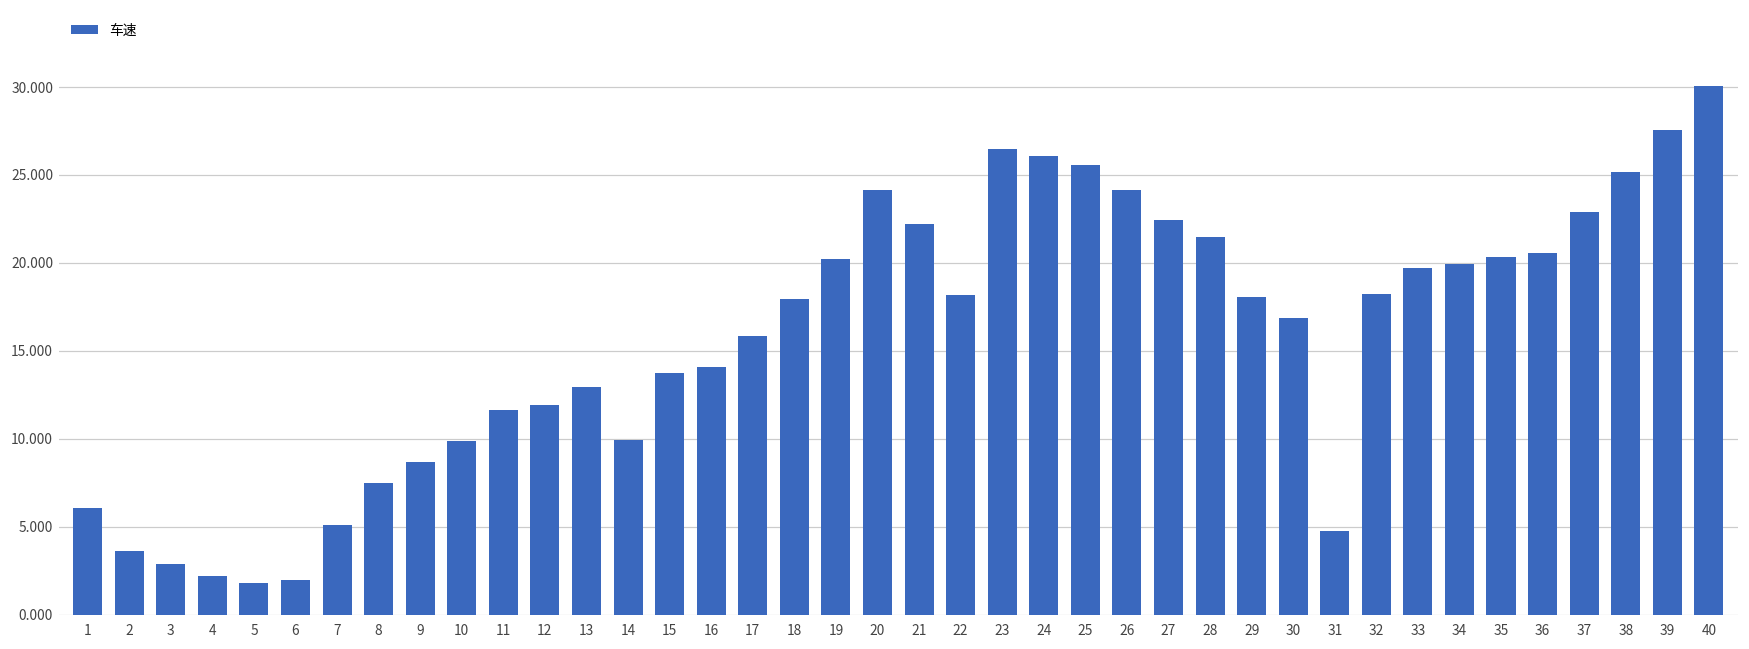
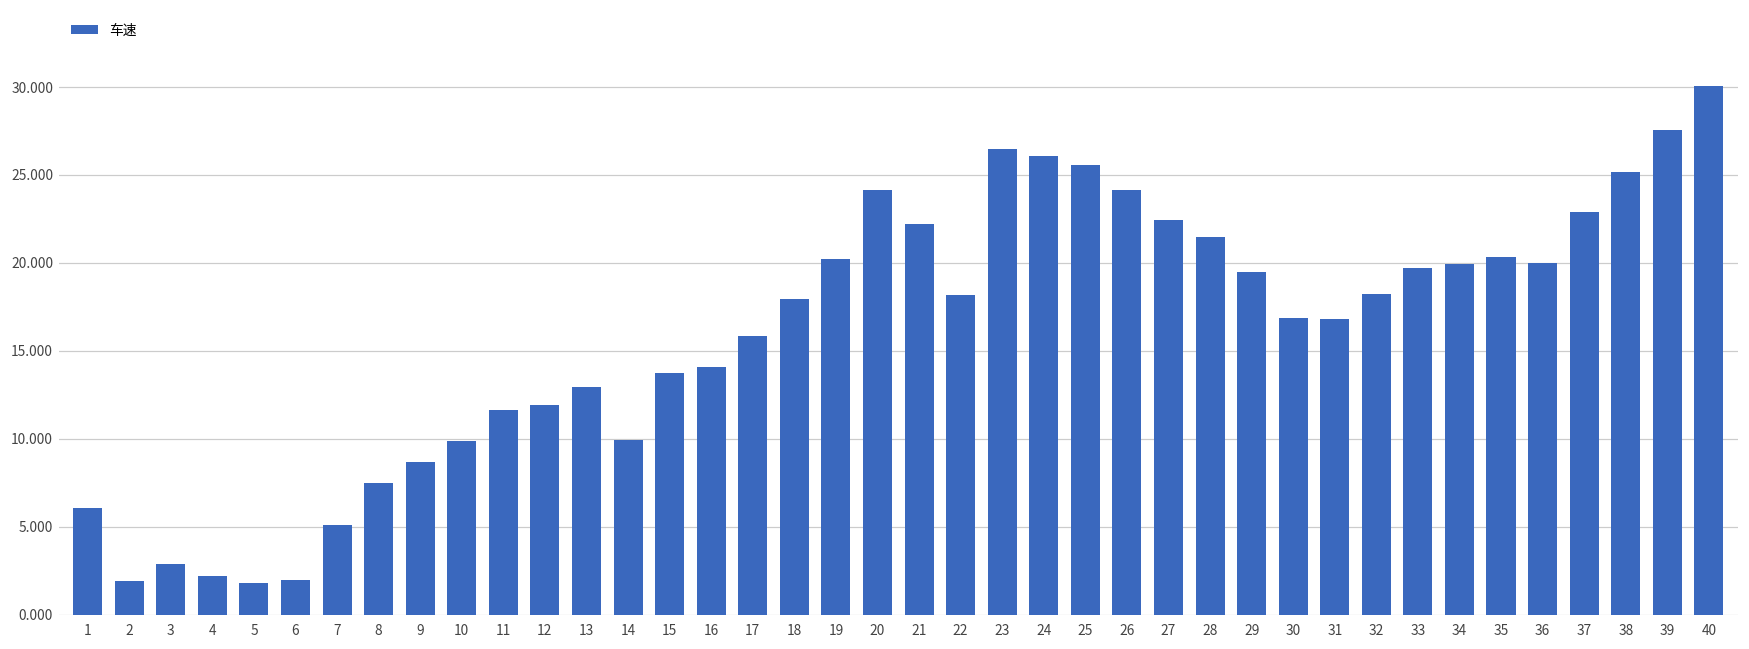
  {
    "1": 6.1,
-   "2": 3.6,
+   "2": 1.9,
    "3": 2.9,
    "4": 2.2,
    "5": 1.8,
    "6": 2.0,
    "7": 5.1,
    "8": 7.5,
    "9": 8.7,
    "10": 9.9,
    "11": 11.6,
    "12": 11.9,
    "13": 12.9,
    "14": 9.9,
    "15": 13.7,
    "16": 14.1,
    "17": 15.8,
    "18": 17.9,
    "19": 20.2,
    "20": 24.2,
    "21": 22.2,
    "22": 18.2,
    "23": 26.5,
    "24": 26.1,
    "25": 25.5,
    "26": 24.2,
    "27": 22.5,
    "28": 21.5,
-   "29": 18.0,
+   "29": 19.5,
    "30": 16.9,
-   "31": 4.8,
+   "31": 16.8,
    "32": 18.2,
    "33": 19.7,
    "34": 19.9,
    "35": 20.3,
-   "36": 20.6,
+   "36": 20.0,
    "37": 22.9,
    "38": 25.2,
    "39": 27.6,
    "40": 30.1
  }
